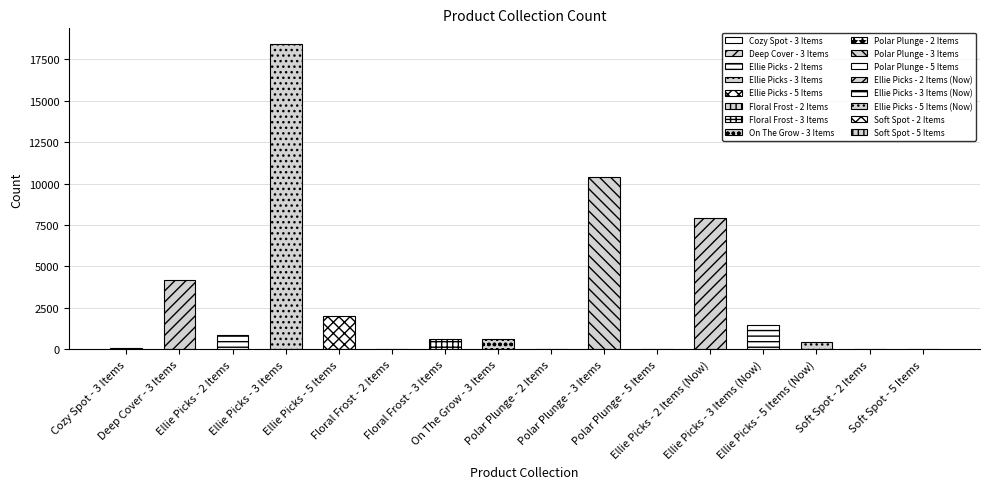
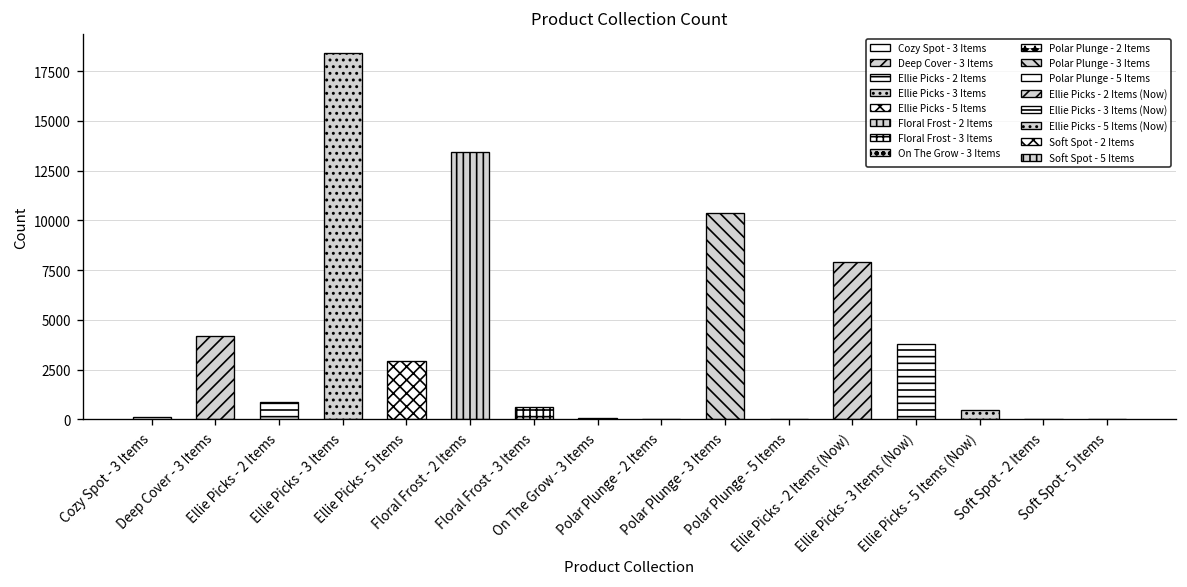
  {
    "Deep Cover - 3 Items": 4200,
    "Ellie Picks - 2 Items": 900,
    "Ellie Picks - 3 Items": 18400,
-   "Ellie Picks - 5 Items": 2000,
-   "Floral Frost - 2 Items": 0,
+   "Ellie Picks - 5 Items": 2900,
+   "Floral Frost - 2 Items": 13400,
    "Floral Frost - 3 Items": 600,
-   "On The Grow - 3 Items": 600,
+   "On The Grow - 3 Items": 100,
    "Polar Plunge - 3 Items": 10400,
    "Ellie Picks - 2 Items (Now)": 7900,
-   "Ellie Picks - 3 Items (Now)": 1500,
+   "Ellie Picks - 3 Items (Now)": 3800,
    "Ellie Picks - 5 Items (Now)": 500
  }
